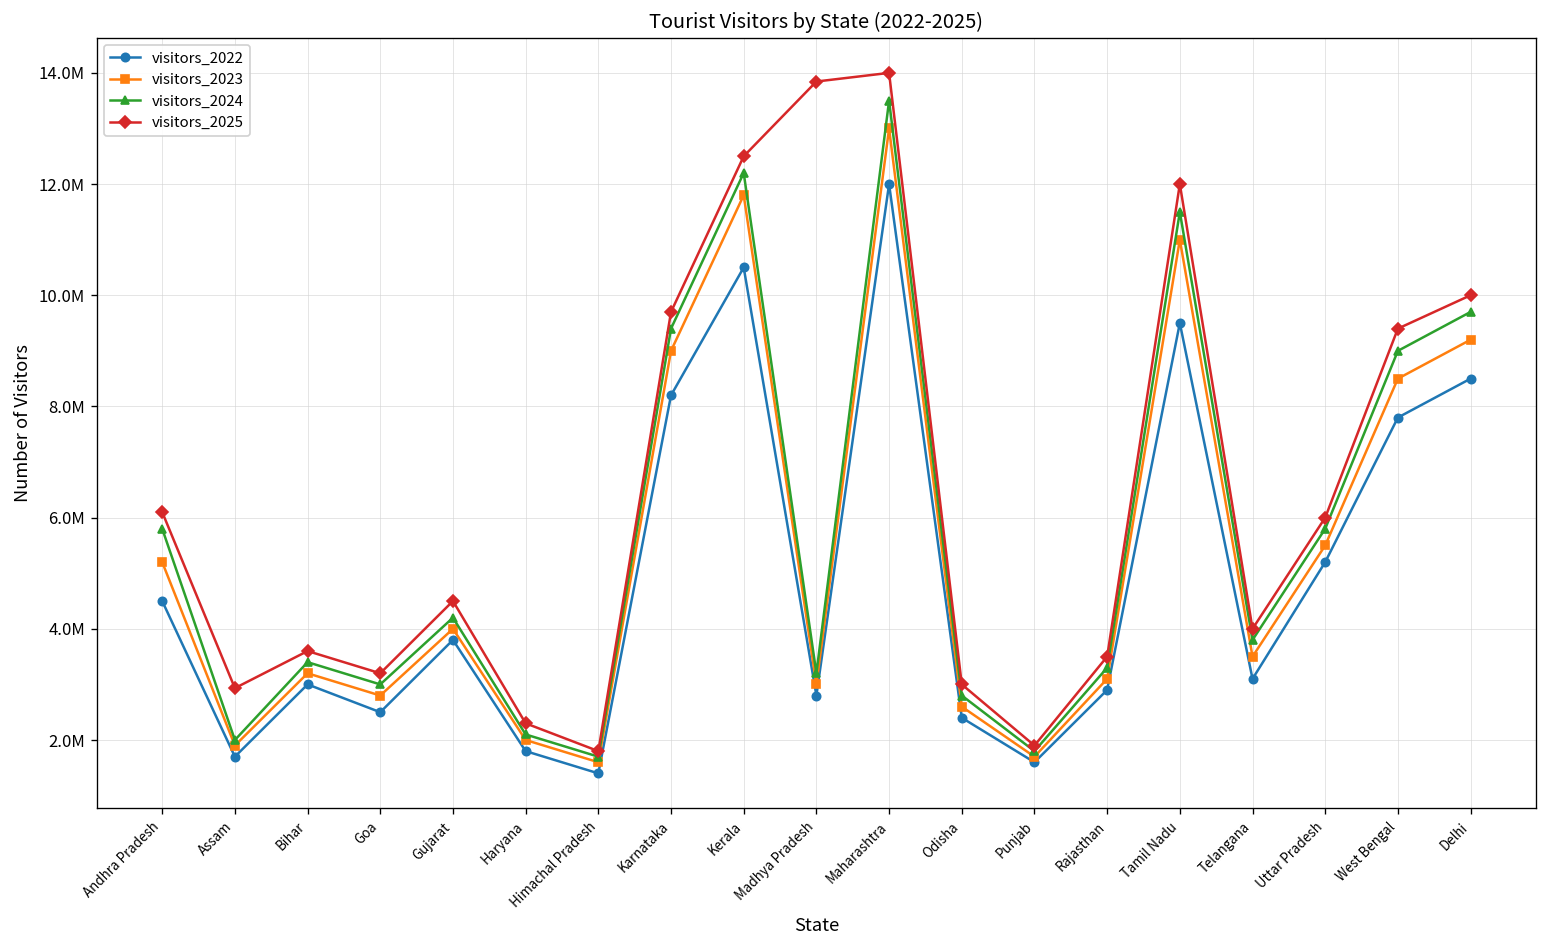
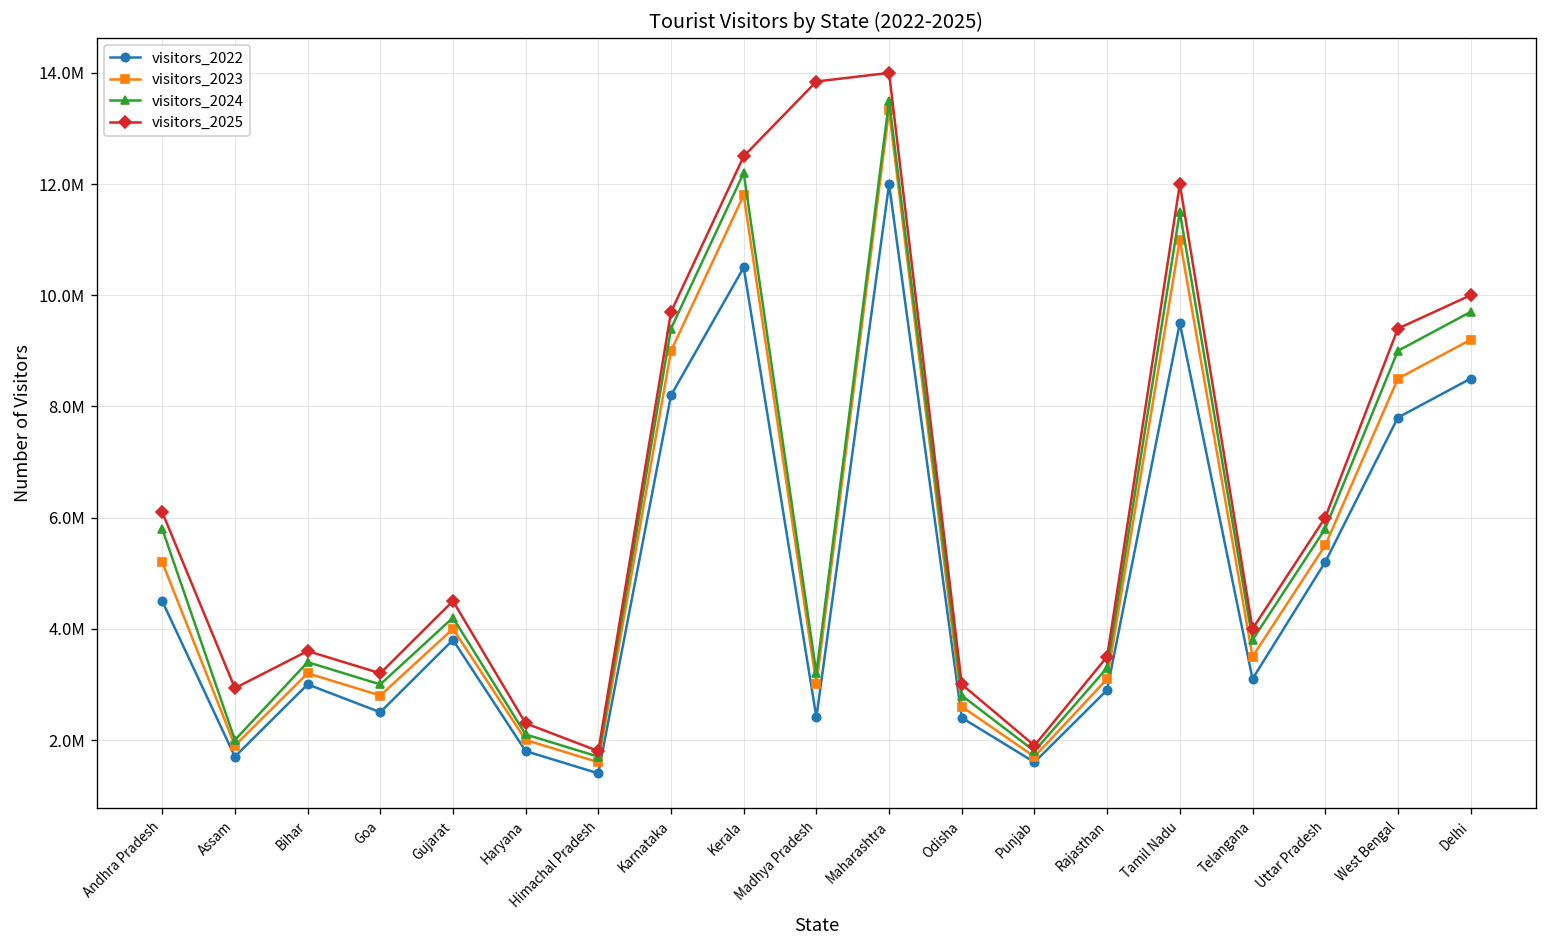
  {
    "visitors_2022": {
      "Andhra Pradesh": 4500000,
      "Assam": 1700000,
      "Bihar": 3000000,
      "Goa": 2500000,
      "Gujarat": 3800000,
      "Haryana": 1800000,
      "Himachal Pradesh": 1400000,
      "Karnataka": 8200000,
      "Kerala": 10500000,
-     "Madhya Pradesh": 2800000,
+     "Madhya Pradesh": 2400000,
      "Maharashtra": 12000000,
      "Odisha": 2400000,
      "Punjab": 1600000,
      "Rajasthan": 2900000,
      "Tamil Nadu": 9500000,
      "Telangana": 3100000,
      "Uttar Pradesh": 5200000,
      "West Bengal": 7800000,
      "Delhi": 8500000
    },
    "visitors_2023": {
      "Andhra Pradesh": 5200000,
      "Assam": 1900000,
      "Bihar": 3200000,
      "Goa": 2800000,
      "Gujarat": 4000000,
      "Haryana": 2000000,
      "Himachal Pradesh": 1600000,
      "Karnataka": 9000000,
      "Kerala": 11800000,
      "Madhya Pradesh": 3000000,
-     "Maharashtra": 13000000,
+     "Maharashtra": 13300000,
      "Odisha": 2600000,
      "Punjab": 1700000,
      "Rajasthan": 3100000,
      "Tamil Nadu": 11000000,
      "Telangana": 3500000,
      "Uttar Pradesh": 5500000,
      "West Bengal": 8500000,
      "Delhi": 9200000
    },
    "visitors_2024": {
      "Andhra Pradesh": 5800000,
      "Assam": 2000000,
      "Bihar": 3400000,
      "Goa": 3000000,
      "Gujarat": 4200000,
      "Haryana": 2100000,
      "Himachal Pradesh": 1700000,
      "Karnataka": 9400000,
      "Kerala": 12200000,
      "Madhya Pradesh": 3200000,
      "Maharashtra": 13500000,
      "Odisha": 2800000,
      "Punjab": 1800000,
      "Rajasthan": 3300000,
      "Tamil Nadu": 11500000,
      "Telangana": 3800000,
      "Uttar Pradesh": 5800000,
      "West Bengal": 9000000,
      "Delhi": 9700000
    },
    "visitors_2025": {
      "Andhra Pradesh": 6100000,
      "Assam": 2900000,
      "Bihar": 3600000,
      "Goa": 3200000,
      "Gujarat": 4500000,
      "Haryana": 2300000,
      "Himachal Pradesh": 1800000,
      "Karnataka": 9700000,
      "Kerala": 12500000,
      "Madhya Pradesh": 13800000,
      "Maharashtra": 14000000,
      "Odisha": 3000000,
      "Punjab": 1900000,
      "Rajasthan": 3500000,
      "Tamil Nadu": 12000000,
      "Telangana": 4000000,
      "Uttar Pradesh": 6000000,
      "West Bengal": 9400000,
      "Delhi": 10000000
    }
  }
